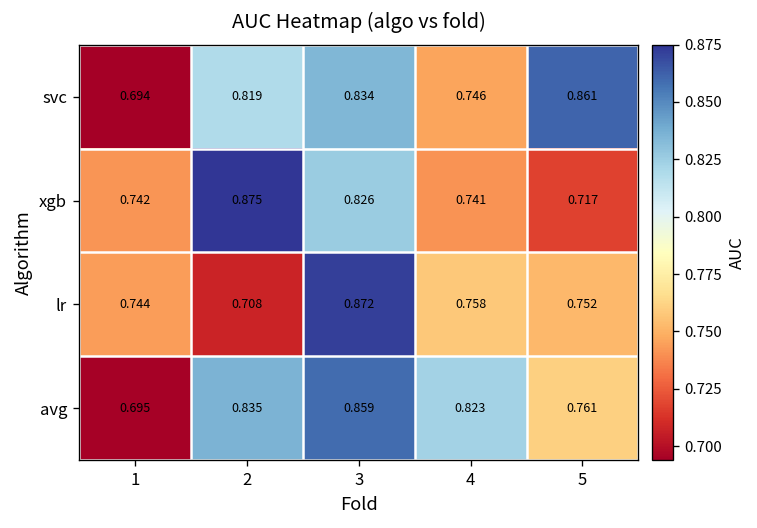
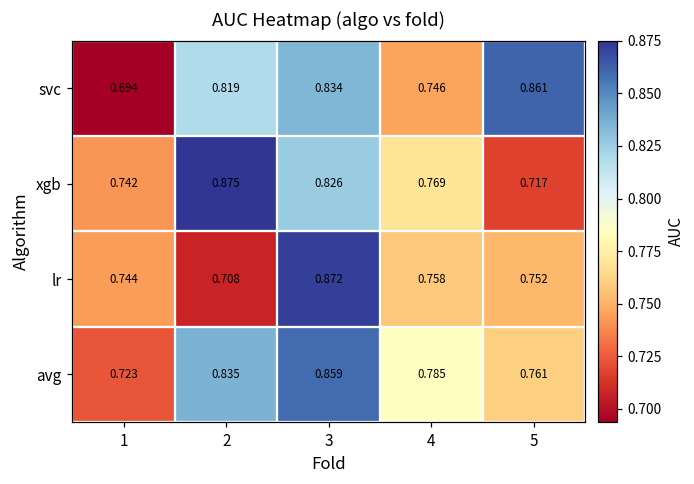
  {
    "svc": {
      "1": 0.694,
      "2": 0.819,
      "3": 0.834,
      "4": 0.746,
      "5": 0.861
    },
    "xgb": {
      "1": 0.742,
      "2": 0.875,
      "3": 0.826,
-     "4": 0.741,
+     "4": 0.769,
      "5": 0.717
    },
    "lr": {
      "1": 0.744,
      "2": 0.708,
      "3": 0.872,
      "4": 0.758,
      "5": 0.752
    },
    "avg": {
-     "1": 0.695,
+     "1": 0.723,
      "2": 0.835,
      "3": 0.859,
-     "4": 0.823,
+     "4": 0.785,
      "5": 0.761
    }
  }
